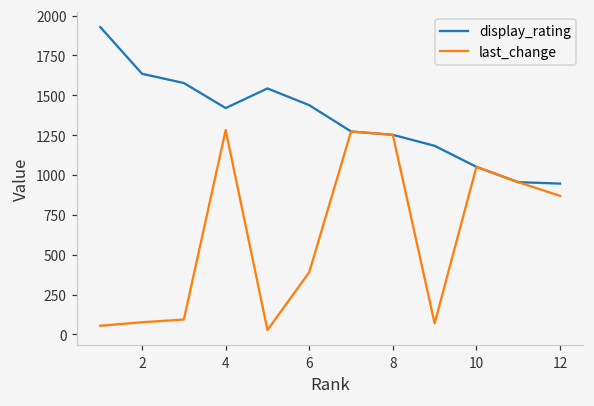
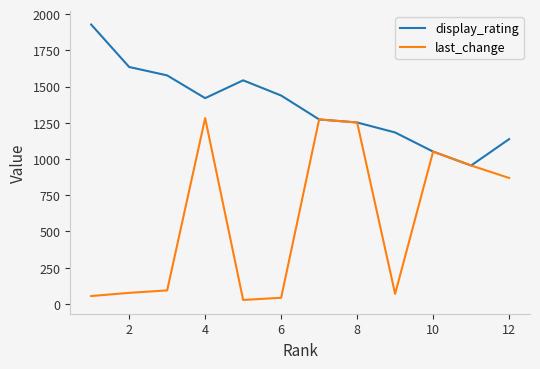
  {
    "display_rating": {
      "2": 1640,
      "4": 1420,
      "6": 1440,
-     "12": 950
+     "12": 1140
    },
    "last_change": {
      "2": 80,
      "4": 1280,
-     "6": 390,
+     "6": 40,
      "12": 870
    }
  }
